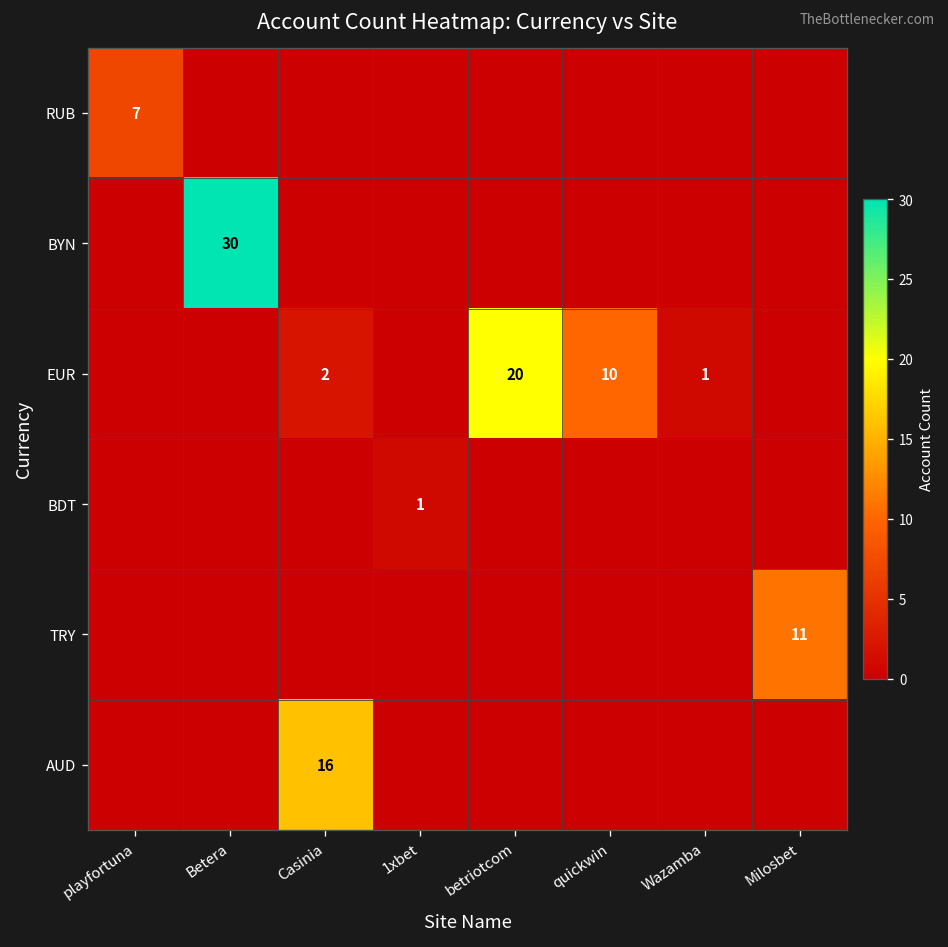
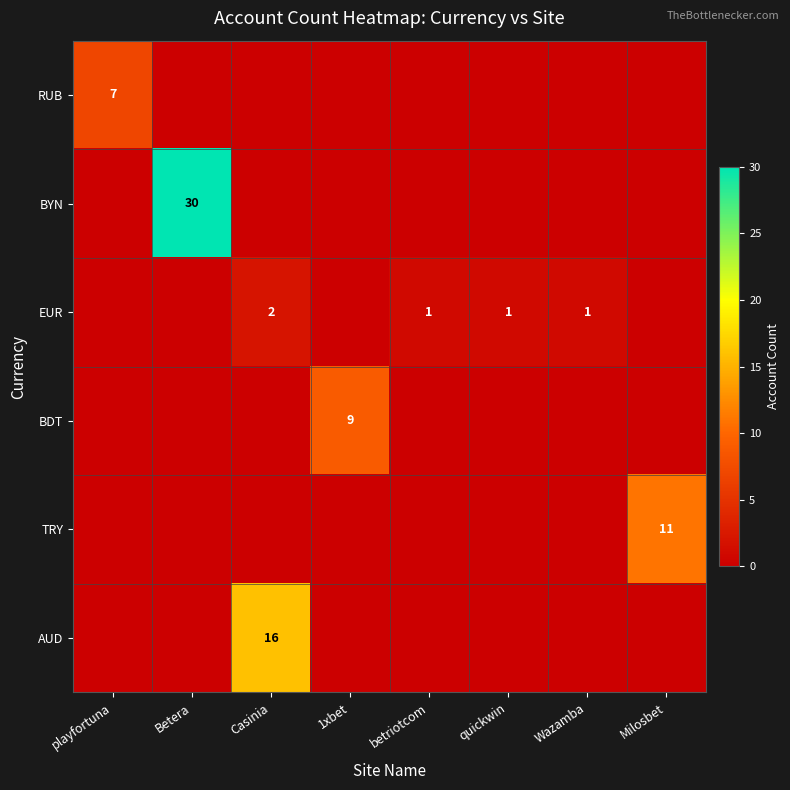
  {
    "RUB": {
      "playfortuna": 7
    },
    "BYN": {
      "Betera": 30
    },
    "EUR": {
      "Casinia": 2,
-     "betriotcom": 20,
-     "quickwin": 10,
+     "betriotcom": 1,
+     "quickwin": 1,
      "Wazamba": 1
    },
    "BDT": {
-     "1xbet": 1
+     "1xbet": 9
    },
    "TRY": {
      "Milosbet": 11
    },
    "AUD": {
      "Casinia": 16
    }
  }
